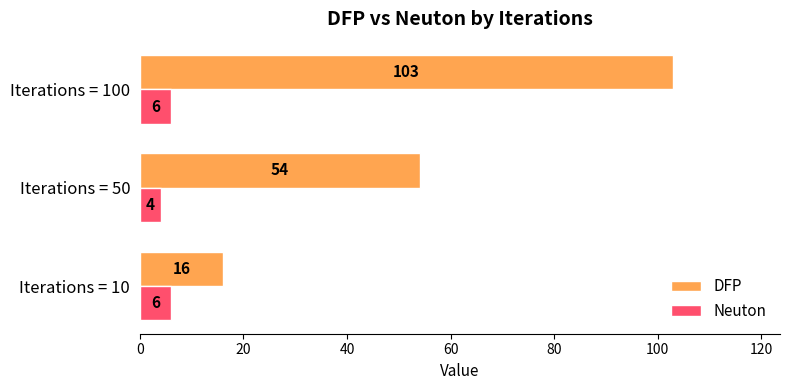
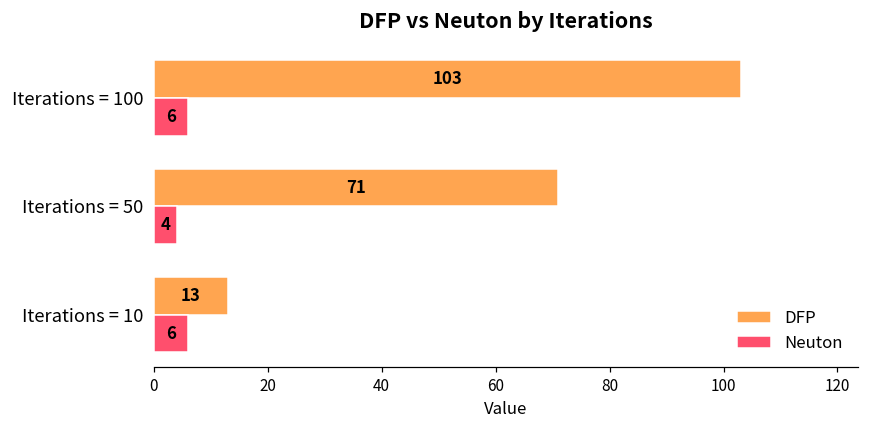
  {
    "DFP": {
      "Iterations = 100": 103,
-     "Iterations = 50": 54,
-     "Iterations = 10": 16
+     "Iterations = 50": 71,
+     "Iterations = 10": 13
    },
    "Neuton": {
      "Iterations = 100": 6,
      "Iterations = 50": 4,
      "Iterations = 10": 6
    }
  }
